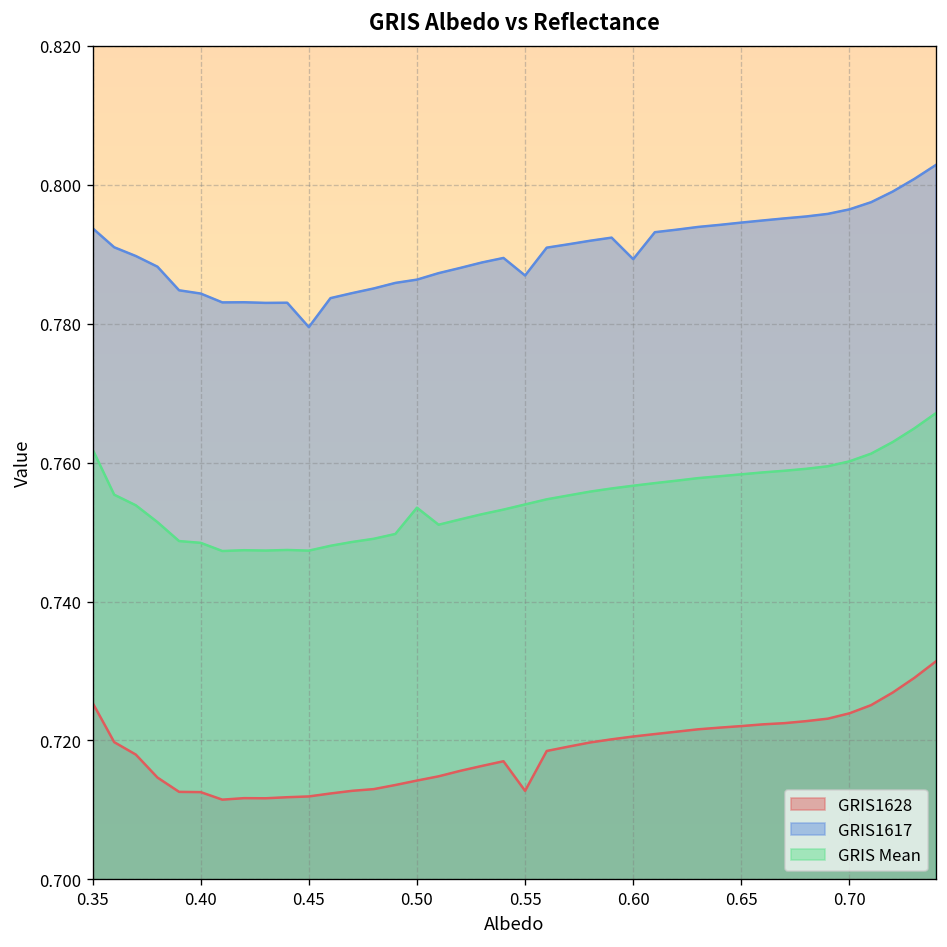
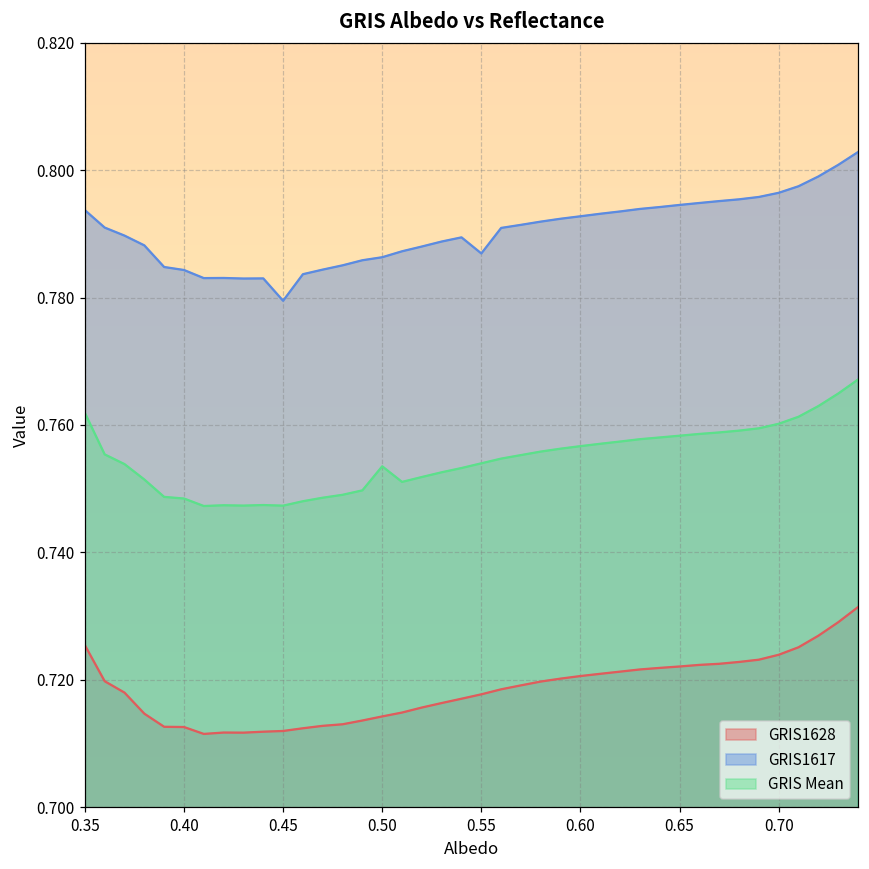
  {
    "GRIS1628": {
      "0.35": 0.725,
      "0.40": 0.713,
      "0.45": 0.712,
      "0.50": 0.714,
-     "0.55": 0.713,
+     "0.55": 0.718,
      "0.60": 0.721,
      "0.65": 0.722,
      "0.70": 0.724
    },
    "GRIS1617": {
      "0.35": 0.794,
      "0.40": 0.784,
      "0.45": 0.779,
      "0.50": 0.786,
      "0.55": 0.787,
-     "0.60": 0.789,
+     "0.60": 0.793,
      "0.65": 0.795,
      "0.70": 0.796
    },
    "GRIS Mean": {
      "0.35": 0.762,
      "0.40": 0.748,
      "0.45": 0.747,
      "0.50": 0.754,
      "0.55": 0.754,
      "0.60": 0.757,
      "0.65": 0.758,
      "0.70": 0.760
    }
  }
